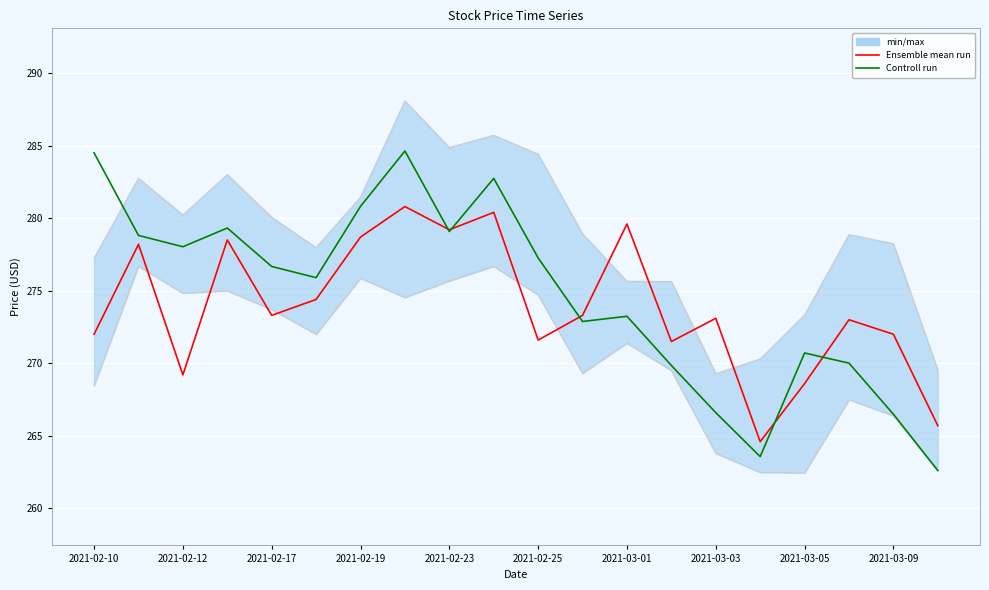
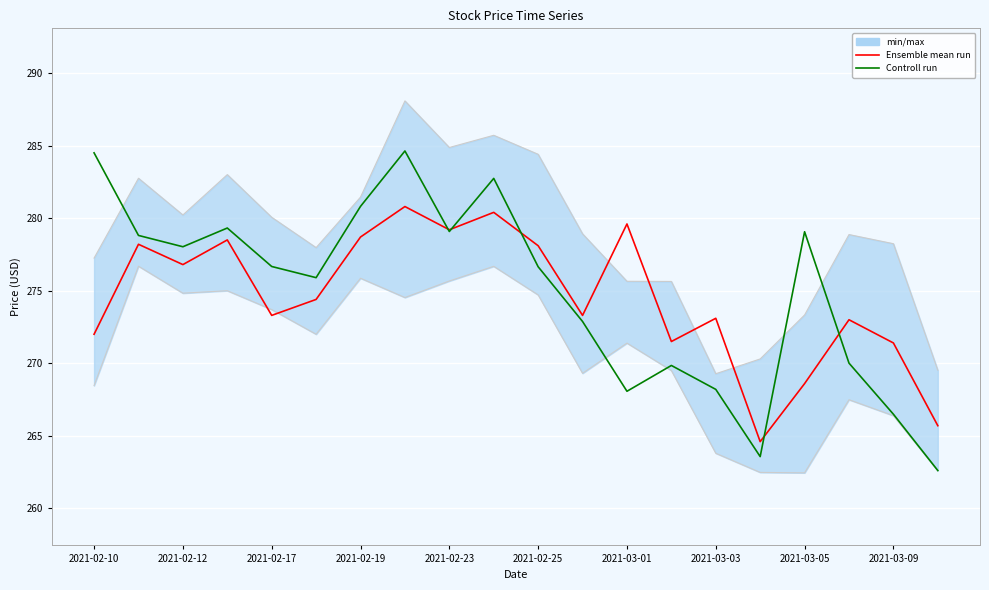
  {
    "Ensemble mean run": {
      "2021-02-10": 272.0,
-     "2021-02-12": 269.2,
+     "2021-02-12": 276.8,
      "2021-02-17": 273.3,
      "2021-02-19": 278.7,
-     "2021-02-25": 271.6,
+     "2021-02-25": 278.1,
      "2021-03-01": 279.6,
      "2021-03-03": 273.1,
      "2021-03-05": 268.6,
-     "2021-03-09": 272.0
+     "2021-03-09": 271.4
    },
    "Controll run": {
      "2021-02-10": 284.5,
      "2021-02-12": 278.0,
      "2021-02-17": 276.7,
      "2021-02-19": 280.8,
-     "2021-02-25": 277.3,
-     "2021-03-01": 273.2,
-     "2021-03-03": 266.6,
-     "2021-03-05": 270.7
+     "2021-02-25": 276.7,
+     "2021-03-01": 268.1,
+     "2021-03-03": 268.2,
+     "2021-03-05": 279.1
    }
  }
